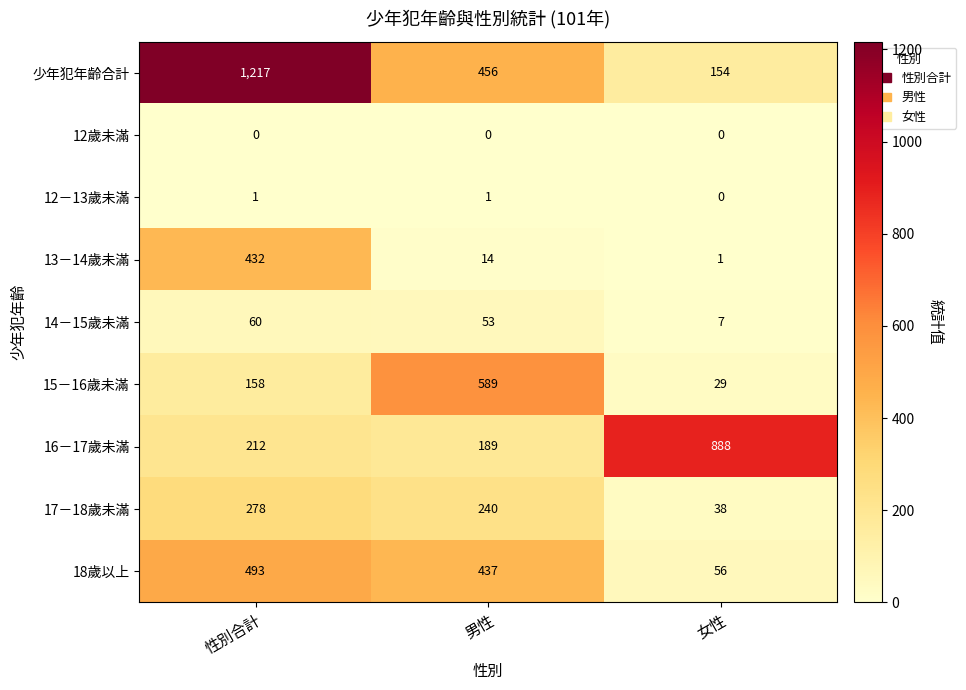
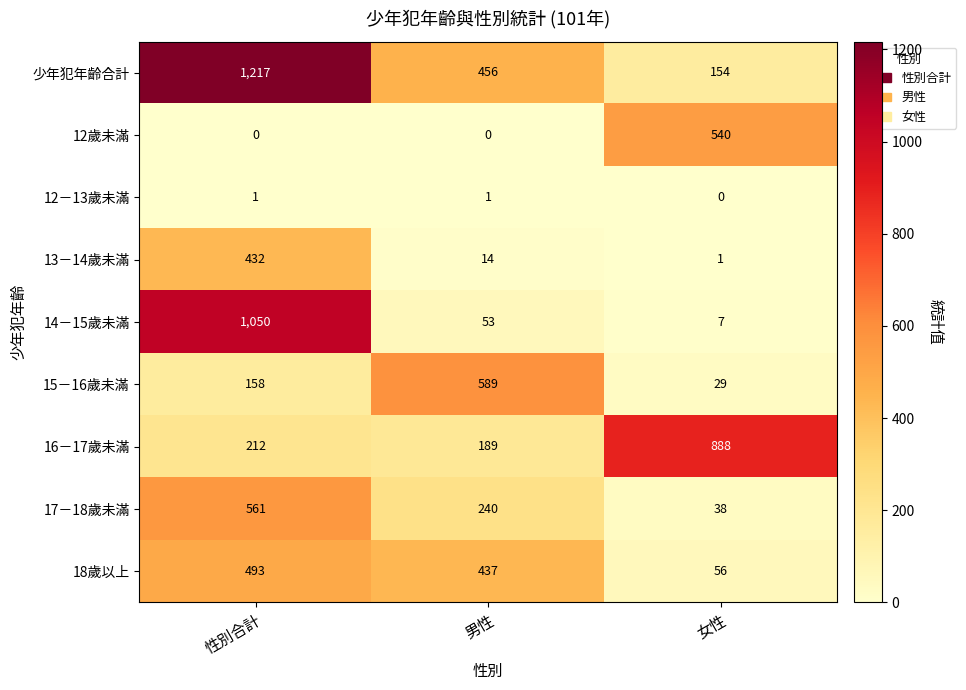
  {
    "少年犯年齡合計": {
      "性別合計": "1,217",
      "男性": "456",
      "女性": "154"
    },
    "12歲未滿": {
      "性別合計": "0",
      "男性": "0",
-     "女性": "0"
+     "女性": "540"
    },
    "12－13歲未滿": {
      "性別合計": "1",
      "男性": "1",
      "女性": "0"
    },
    "13－14歲未滿": {
      "性別合計": "432",
      "男性": "14",
      "女性": "1"
    },
    "14－15歲未滿": {
-     "性別合計": "60",
+     "性別合計": "1,050",
      "男性": "53",
      "女性": "7"
    },
    "15－16歲未滿": {
      "性別合計": "158",
      "男性": "589",
      "女性": "29"
    },
    "16－17歲未滿": {
      "性別合計": "212",
      "男性": "189",
      "女性": "888"
    },
    "17－18歲未滿": {
-     "性別合計": "278",
+     "性別合計": "561",
      "男性": "240",
      "女性": "38"
    },
    "18歲以上": {
      "性別合計": "493",
      "男性": "437",
      "女性": "56"
    }
  }
